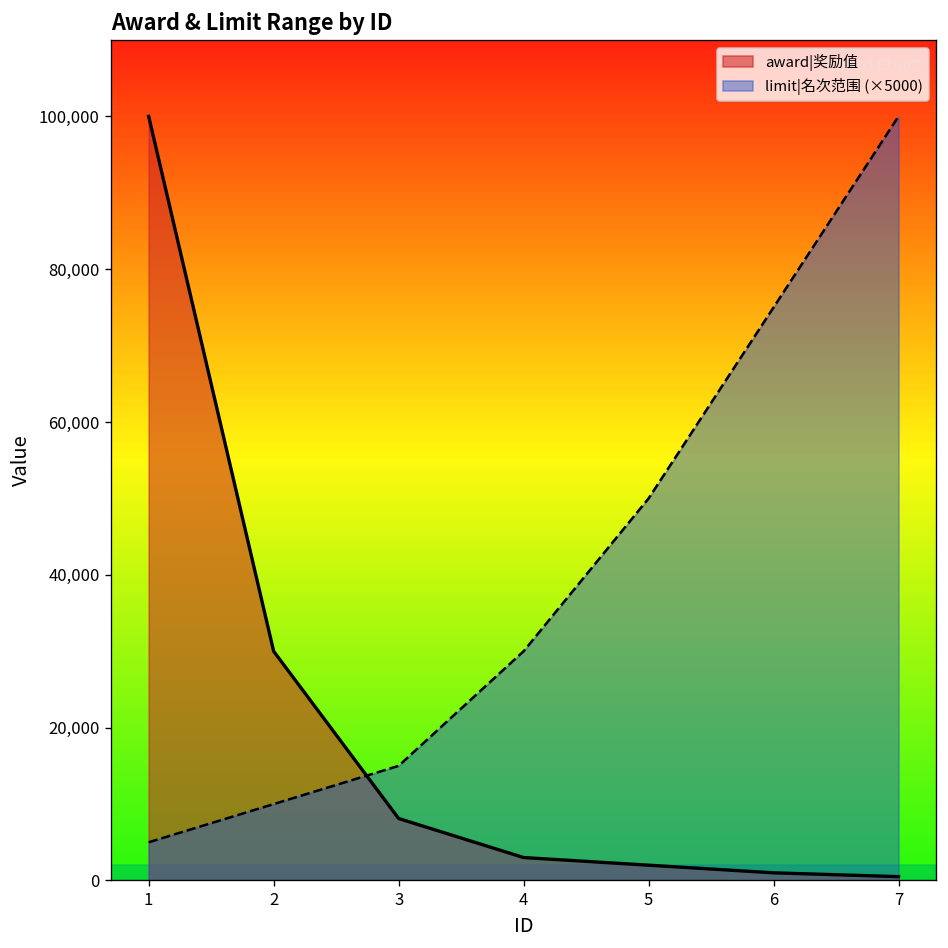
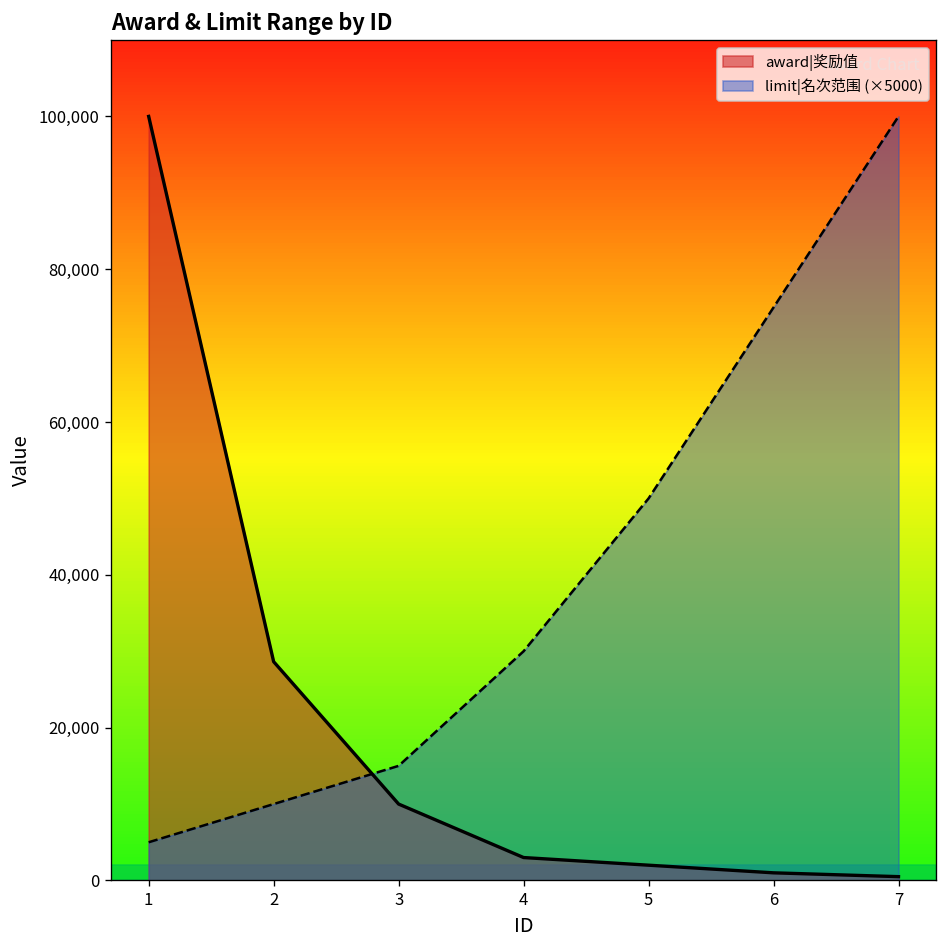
  {
    "award|奖励值": {
      "1": "100,000",
-     "2": "30,000",
-     "3": "8,000",
+     "2": "29,000",
+     "3": "10,000",
      "4": "3,000"
    },
    "limit|名次范围 (×5000)": {
      "1": "5,000",
      "2": "10,000",
      "3": "15,000",
      "4": "30,000",
      "5": "50,000",
      "6": "75,000",
      "7": "100,000"
    }
  }
